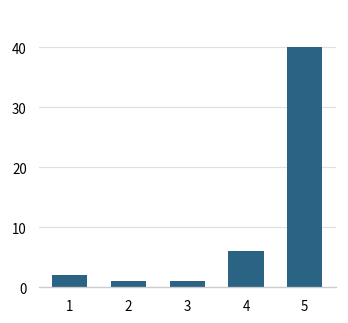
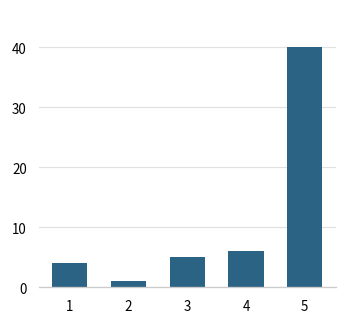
  {
-   "1": 2,
+   "1": 4,
    "2": 1,
-   "3": 1,
+   "3": 5,
    "4": 6,
    "5": 40
  }
